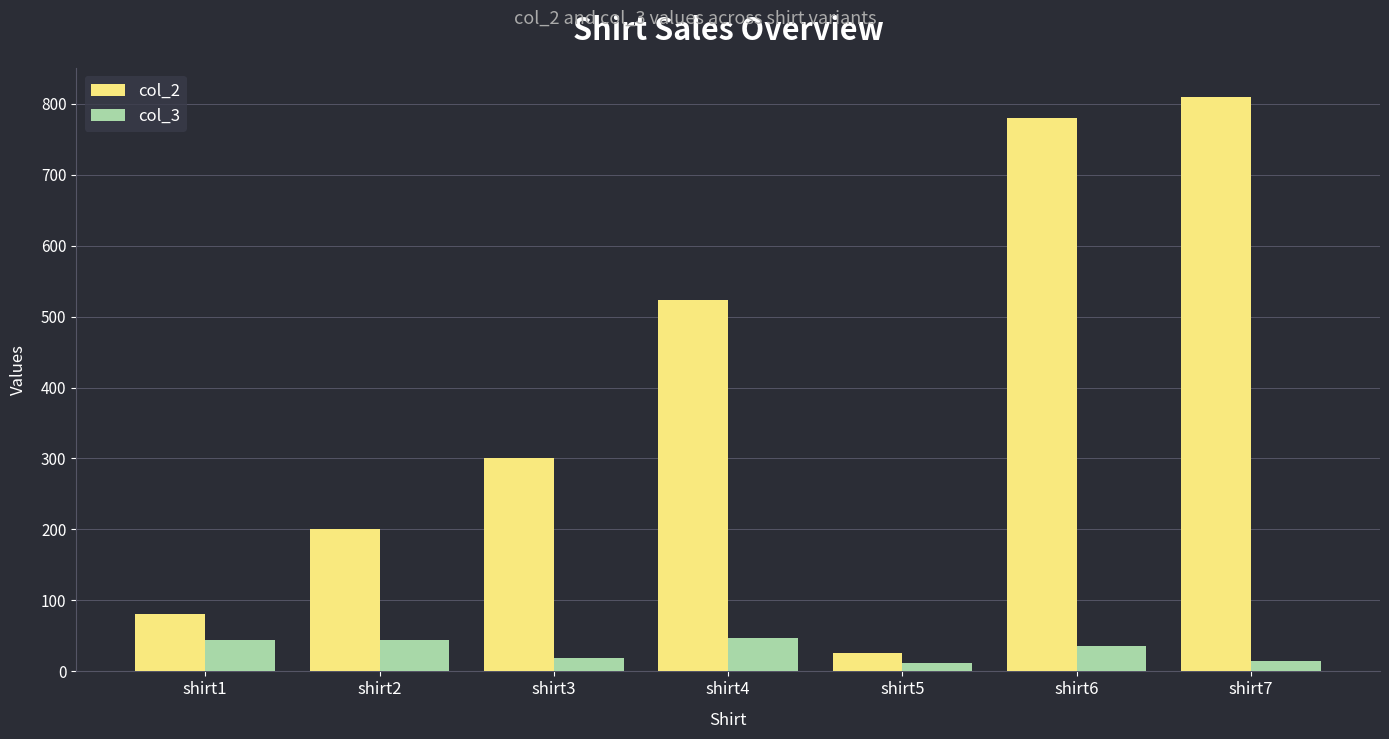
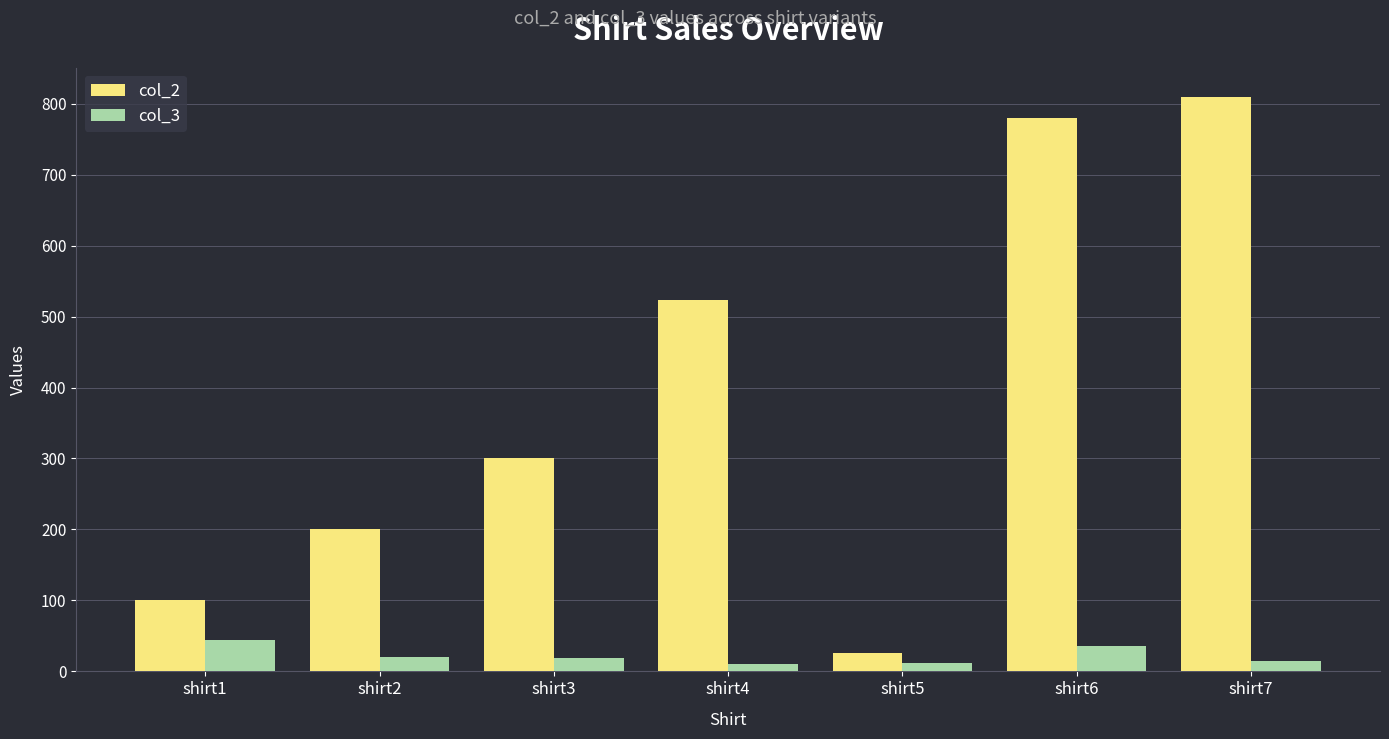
  {
    "col_2": {
-     "shirt1": 80,
+     "shirt1": 100,
      "shirt2": 200,
      "shirt3": 300,
      "shirt4": 520,
      "shirt5": 30,
      "shirt6": 780,
      "shirt7": 810
    },
    "col_3": {
      "shirt1": 40,
-     "shirt2": 40,
+     "shirt2": 20,
      "shirt3": 20,
-     "shirt4": 50,
+     "shirt4": 10,
      "shirt5": 10,
      "shirt6": 40,
      "shirt7": 20
    }
  }
